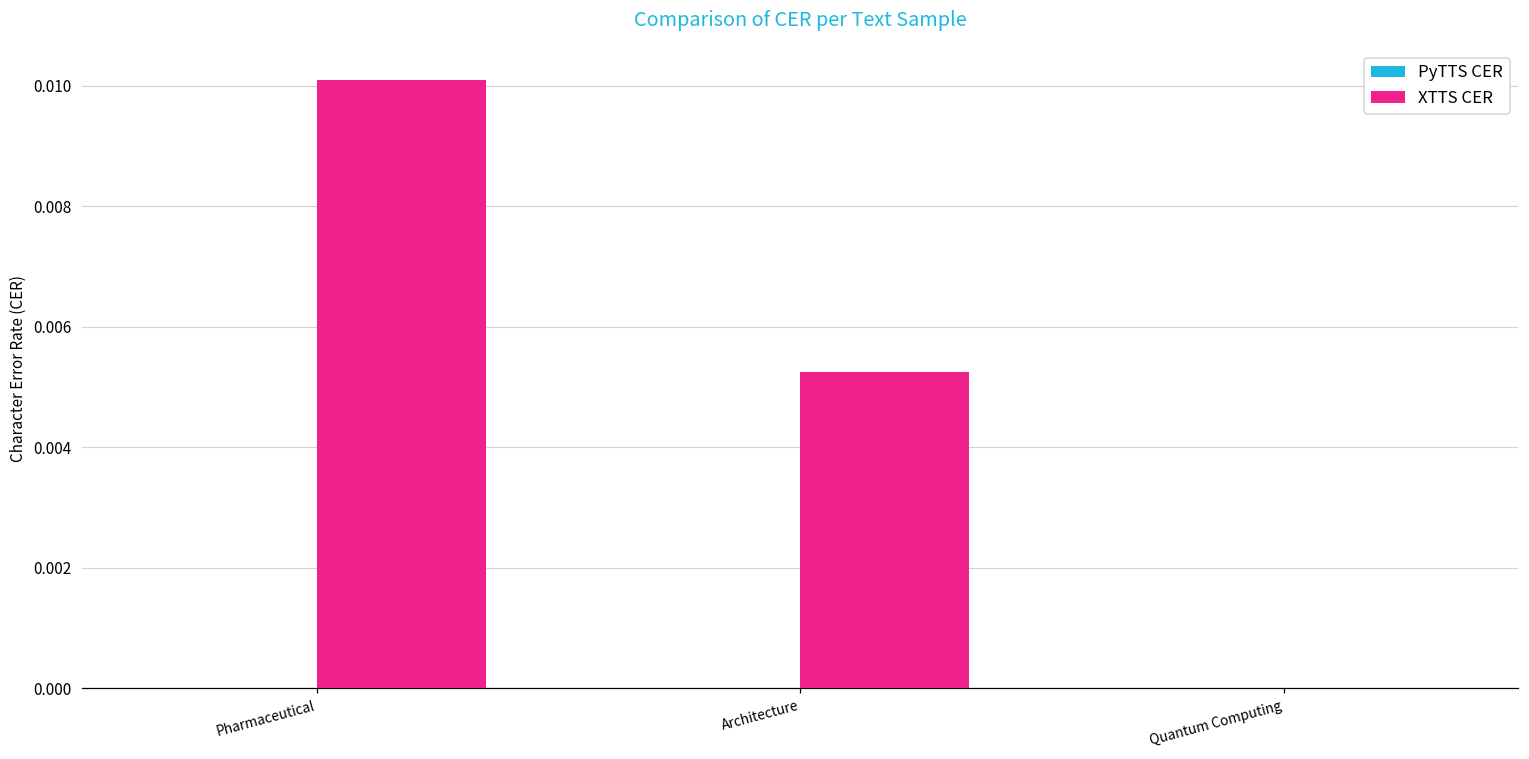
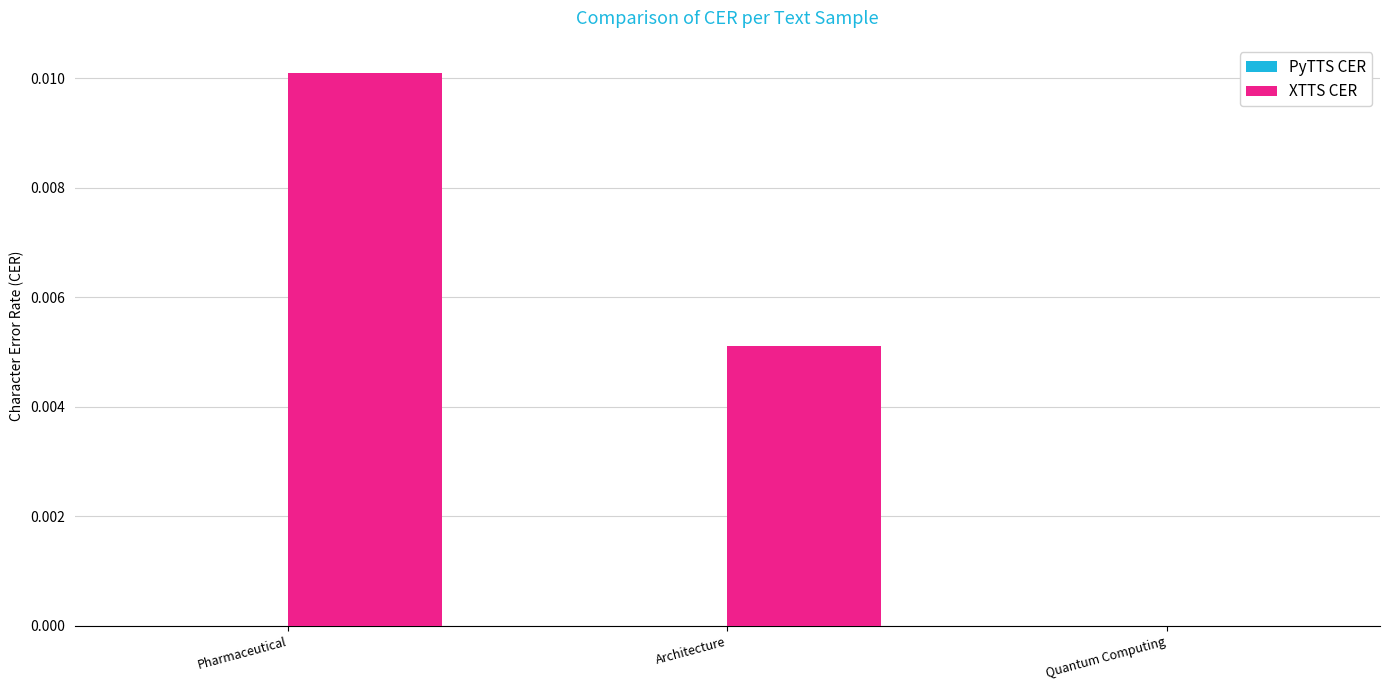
  {
    "PyTTS CER": {
      "Pharmaceutical": 0.0000,
      "Architecture": 0.0000,
      "Quantum Computing": 0.0000
    },
    "XTTS CER": {
      "Pharmaceutical": 0.0101,
-     "Architecture": 0.0053,
+     "Architecture": 0.0051,
      "Quantum Computing": 0.0000
    }
  }
